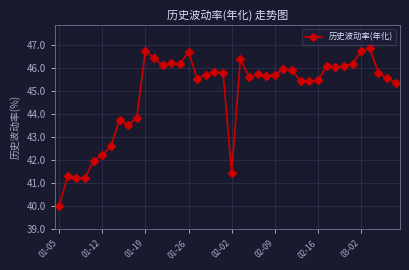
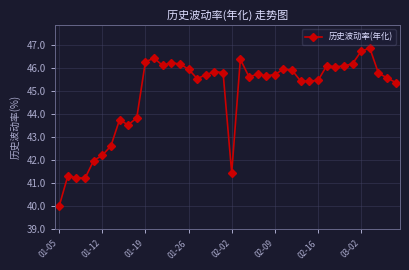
  {
    "01-05": 40.0,
    "01-12": 42.2,
-   "01-19": 46.8,
-   "01-26": 46.7,
+   "01-19": 46.3,
+   "01-26": 45.9,
    "02-02": 41.5,
    "02-09": 45.7,
    "02-16": 45.5,
    "03-02": 46.7
  }
